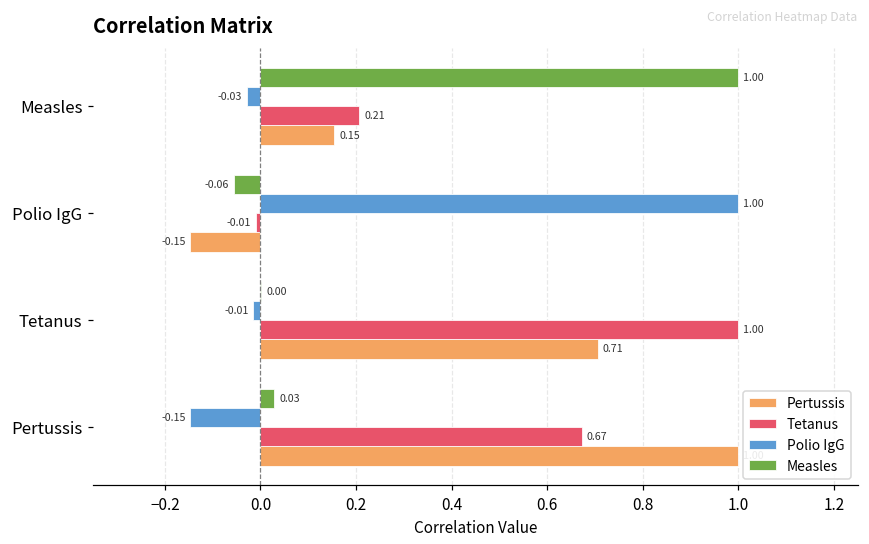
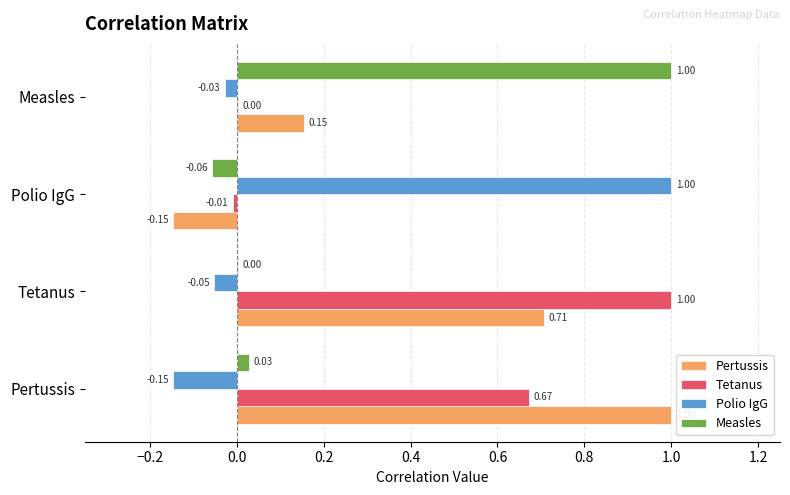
  {
    "Pertussis": {
      "Measles": 0.15,
      "Polio IgG": -0.15,
      "Tetanus": 0.71
    },
    "Tetanus": {
-     "Measles": 0.21,
+     "Measles": 0.00,
      "Polio IgG": -0.01,
      "Tetanus": 1.00,
      "Pertussis": 0.67
    },
    "Polio IgG": {
      "Measles": -0.03,
      "Polio IgG": 1.00,
-     "Tetanus": -0.01,
+     "Tetanus": -0.05,
      "Pertussis": -0.15
    },
    "Measles": {
      "Measles": 1.00,
      "Polio IgG": -0.06,
      "Tetanus": 0.00,
      "Pertussis": 0.03
    }
  }
